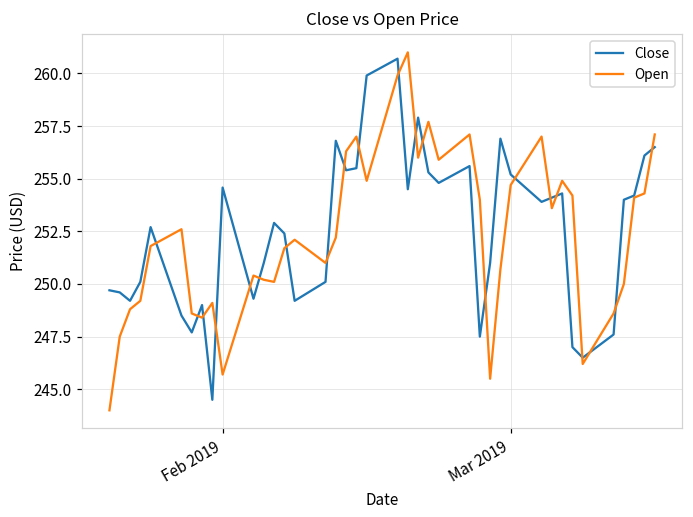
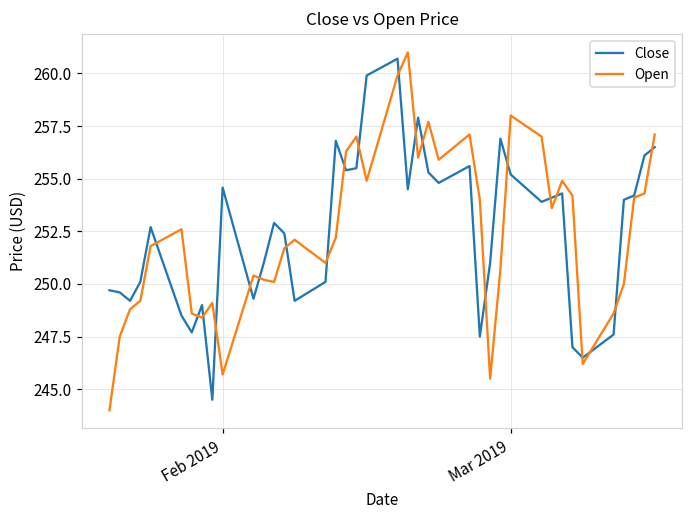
  {
    "Close": {
      "Feb 2019": 254.6,
      "Mar 2019": 255.2
    },
    "Open": {
      "Feb 2019": 245.7,
-     "Mar 2019": 254.7
+     "Mar 2019": 258.0
    }
  }
